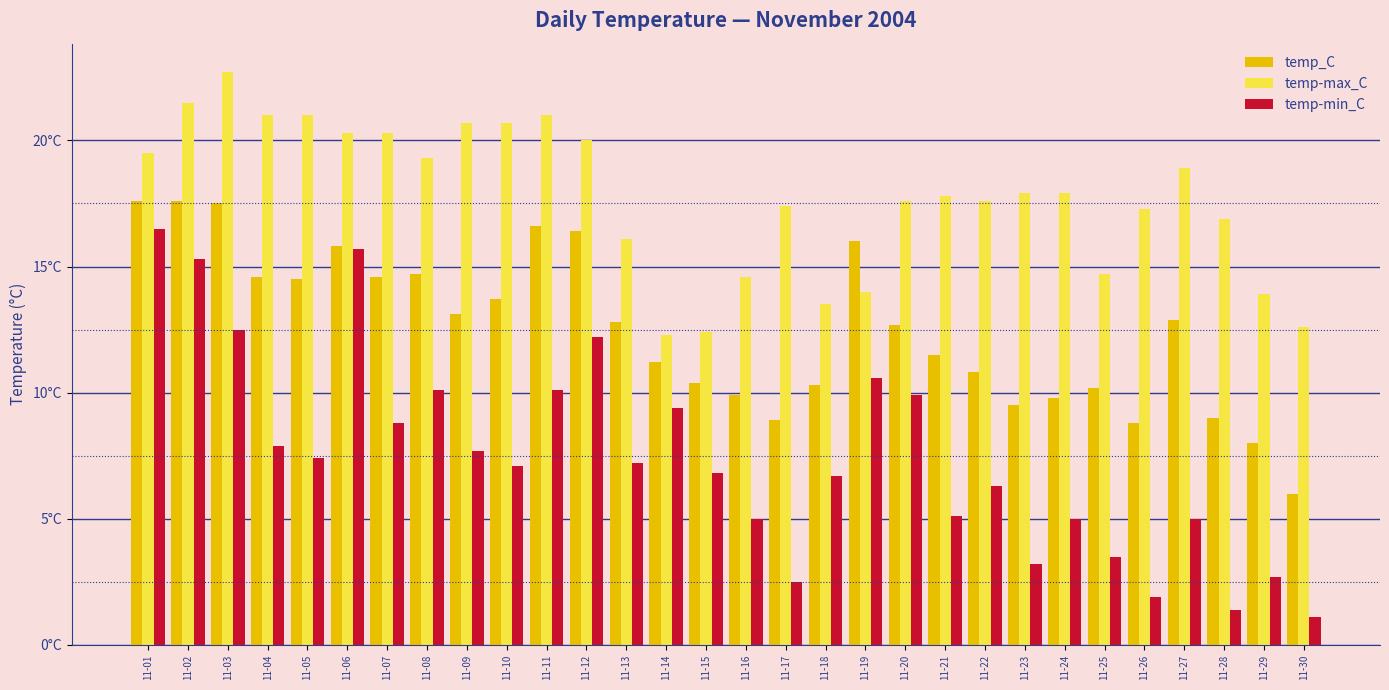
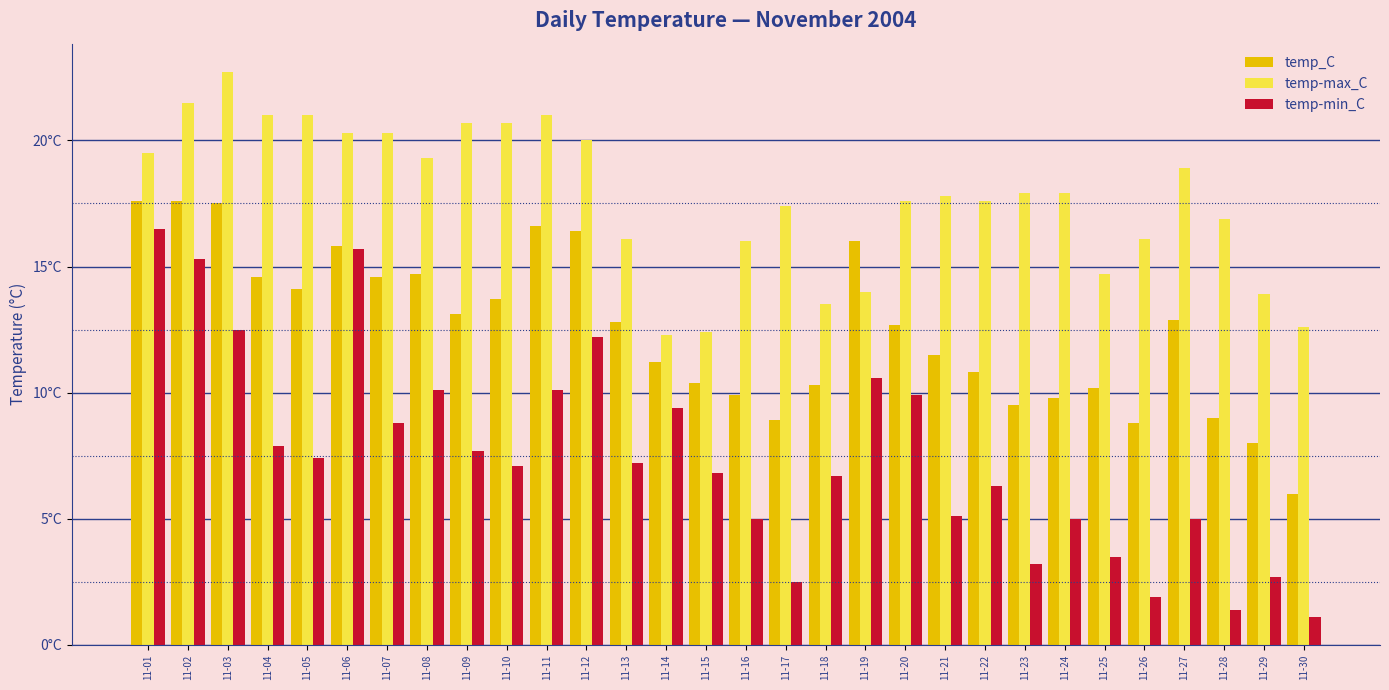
  {
    "temp_C": {
      "11-01": "17.6°C",
      "11-02": "17.6°C",
      "11-03": "17.5°C",
      "11-04": "14.6°C",
-     "11-05": "14.5°C",
+     "11-05": "14.1°C",
      "11-06": "15.8°C",
      "11-07": "14.6°C",
      "11-08": "14.7°C",
      "11-09": "13.1°C",
      "11-10": "13.7°C",
      "11-11": "16.6°C",
      "11-12": "16.4°C",
      "11-13": "12.8°C",
      "11-14": "11.2°C",
      "11-15": "10.4°C",
      "11-16": "9.9°C",
      "11-17": "8.9°C",
      "11-18": "10.3°C",
      "11-19": "16.0°C",
      "11-20": "12.7°C",
      "11-21": "11.5°C",
      "11-22": "10.8°C",
      "11-23": "9.5°C",
      "11-24": "9.8°C",
      "11-25": "10.2°C",
      "11-26": "8.8°C",
      "11-27": "12.9°C",
      "11-28": "9.0°C",
      "11-29": "8.0°C",
      "11-30": "6.0°C"
    },
    "temp-max_C": {
      "11-01": "19.5°C",
      "11-02": "21.5°C",
      "11-03": "22.7°C",
      "11-04": "21.0°C",
      "11-05": "21.0°C",
      "11-06": "20.3°C",
      "11-07": "20.3°C",
      "11-08": "19.3°C",
      "11-09": "20.7°C",
      "11-10": "20.7°C",
      "11-11": "21.0°C",
      "11-12": "20.0°C",
      "11-13": "16.1°C",
      "11-14": "12.3°C",
      "11-15": "12.4°C",
-     "11-16": "14.6°C",
+     "11-16": "16.0°C",
      "11-17": "17.4°C",
      "11-18": "13.5°C",
      "11-19": "14.0°C",
      "11-20": "17.6°C",
      "11-21": "17.8°C",
      "11-22": "17.6°C",
      "11-23": "17.9°C",
      "11-24": "17.9°C",
      "11-25": "14.7°C",
-     "11-26": "17.3°C",
+     "11-26": "16.1°C",
      "11-27": "18.9°C",
      "11-28": "16.9°C",
      "11-29": "13.9°C",
      "11-30": "12.6°C"
    },
    "temp-min_C": {
      "11-01": "16.5°C",
      "11-02": "15.3°C",
      "11-03": "12.5°C",
      "11-04": "7.9°C",
      "11-05": "7.4°C",
      "11-06": "15.7°C",
      "11-07": "8.8°C",
      "11-08": "10.1°C",
      "11-09": "7.7°C",
      "11-10": "7.1°C",
      "11-11": "10.1°C",
      "11-12": "12.2°C",
      "11-13": "7.2°C",
      "11-14": "9.4°C",
      "11-15": "6.8°C",
      "11-16": "5.0°C",
      "11-17": "2.5°C",
      "11-18": "6.7°C",
      "11-19": "10.6°C",
      "11-20": "9.9°C",
      "11-21": "5.1°C",
      "11-22": "6.3°C",
      "11-23": "3.2°C",
      "11-24": "5.0°C",
      "11-25": "3.5°C",
      "11-26": "1.9°C",
      "11-27": "5.0°C",
      "11-28": "1.4°C",
      "11-29": "2.7°C",
      "11-30": "1.1°C"
    }
  }
